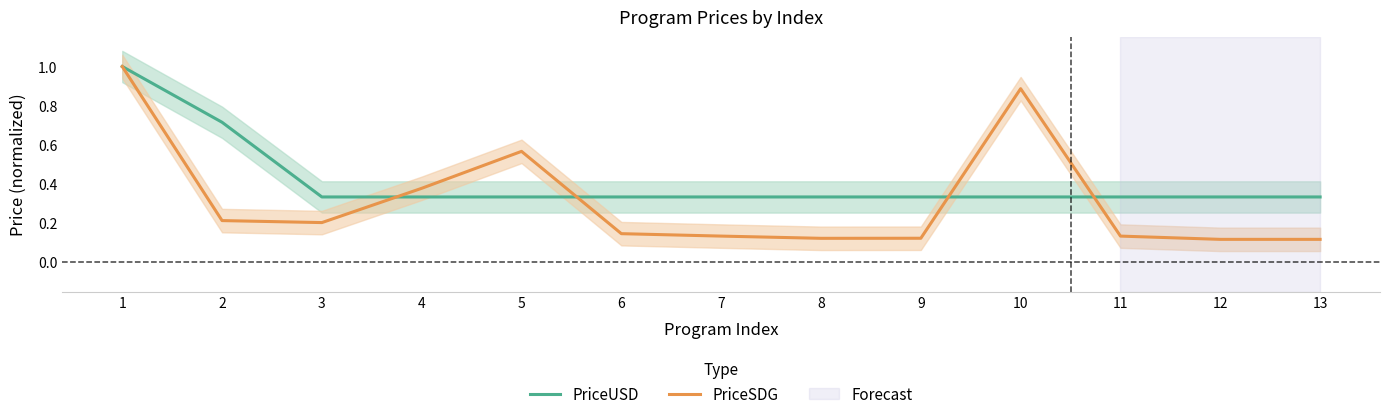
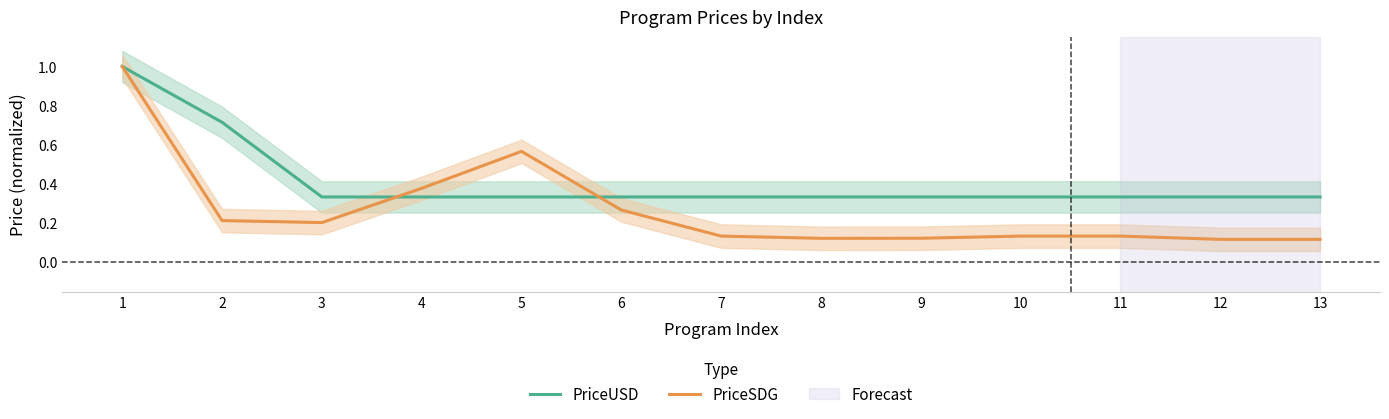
  {
    "PriceUSD": {
      "2": 0.72,
      "3": 0.33,
      "4": 0.33,
      "5": 0.33,
      "7": 0.33,
      "8": 0.33,
      "9": 0.33,
      "10": 0.33,
      "11": 0.33,
      "12": 0.33,
      "13": 0.33
    },
    "PriceSDG": {
      "2": 0.21,
      "3": 0.20,
      "4": 0.38,
      "5": 0.57,
-     "6": 0.15,
+     "6": 0.27,
      "7": 0.13,
      "8": 0.12,
      "9": 0.12,
-     "10": 0.89,
+     "10": 0.13,
      "11": 0.13,
      "12": 0.12,
      "13": 0.12
    }
  }
